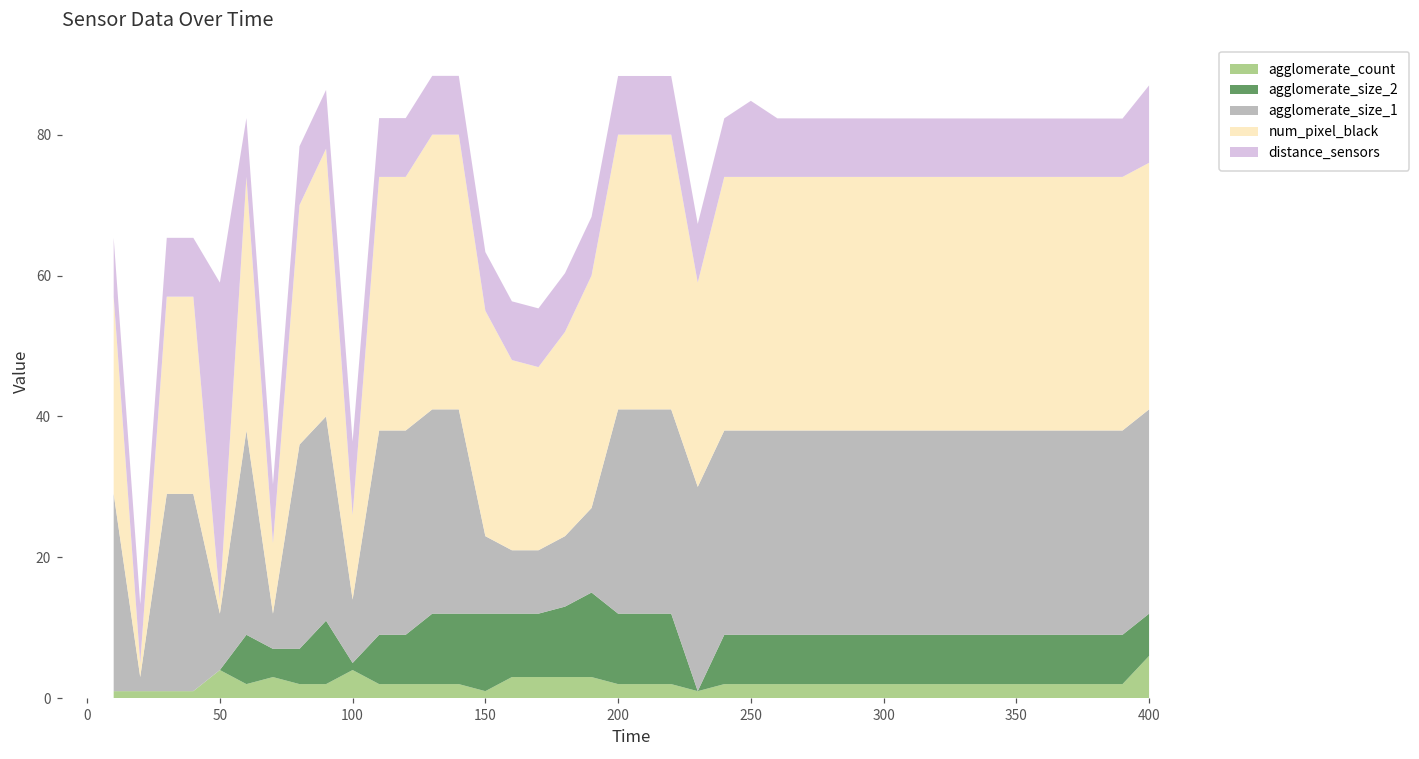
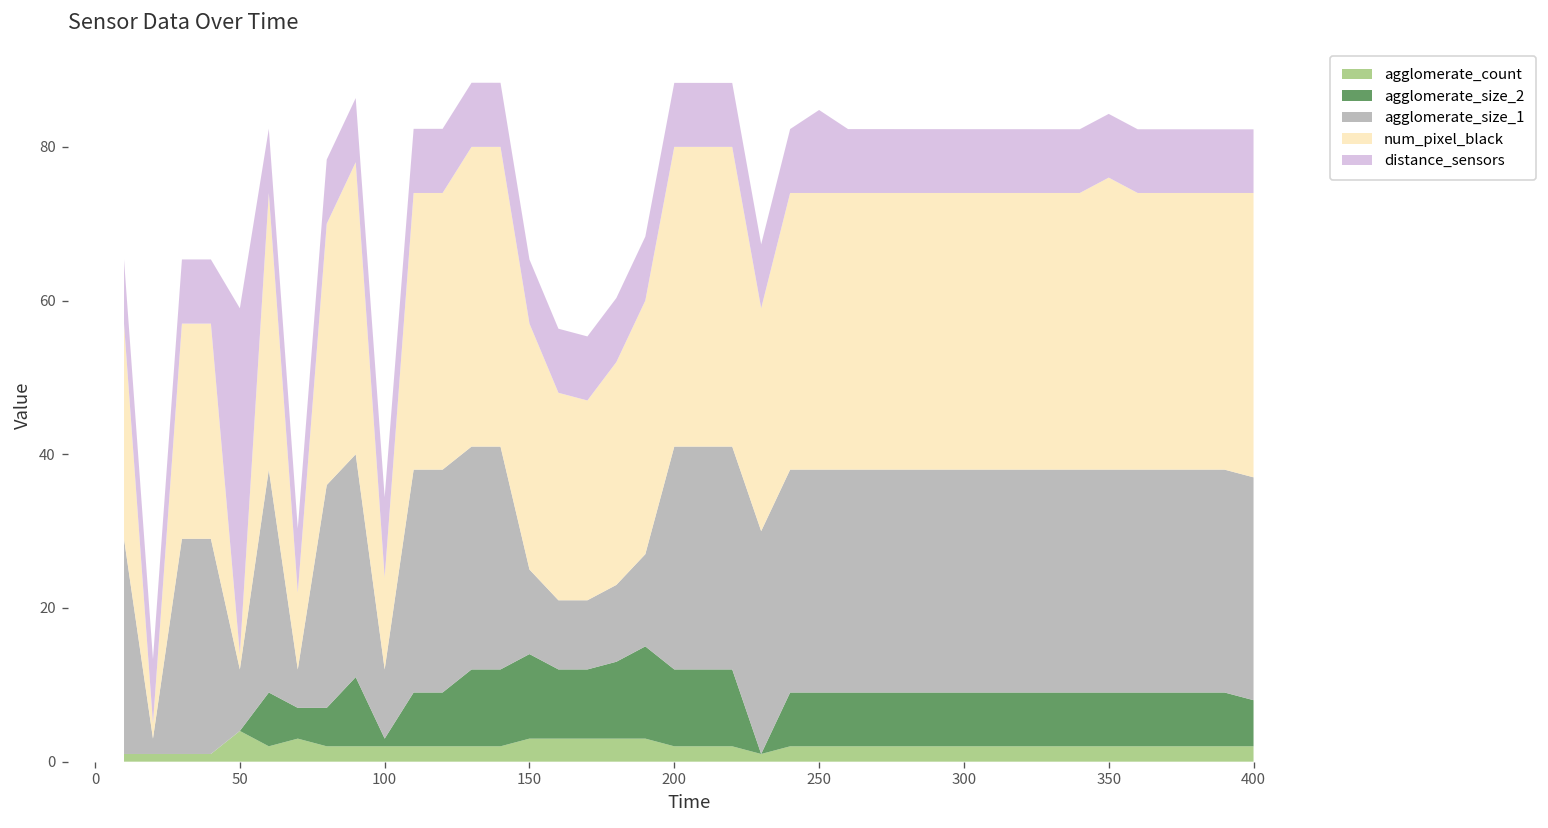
  {
    "agglomerate_count": {
-     "100": 4,
-     "150": 1,
+     "100": 2,
+     "150": 3,
      "200": 2,
      "250": 2,
      "300": 2,
      "350": 2,
-     "400": 6
+     "400": 2
    },
    "agglomerate_size_2": {
      "100": 1,
      "150": 11,
      "200": 10,
      "250": 7,
      "300": 7,
      "350": 7,
      "400": 6
    },
    "agglomerate_size_1": {
      "50": 8,
      "100": 9,
      "150": 11,
      "200": 29,
      "250": 29,
      "300": 29,
      "350": 29,
      "400": 29
    },
    "num_pixel_black": {
      "50": 2,
      "100": 12,
      "150": 32,
      "200": 39,
      "250": 36,
      "300": 36,
-     "350": 36,
-     "400": 35
+     "350": 38,
+     "400": 37
    },
    "distance_sensors": {
      "50": 45,
      "100": 10,
      "150": 8,
      "200": 8,
      "250": 11,
      "300": 8,
      "350": 8,
-     "400": 11
+     "400": 8
    }
  }
